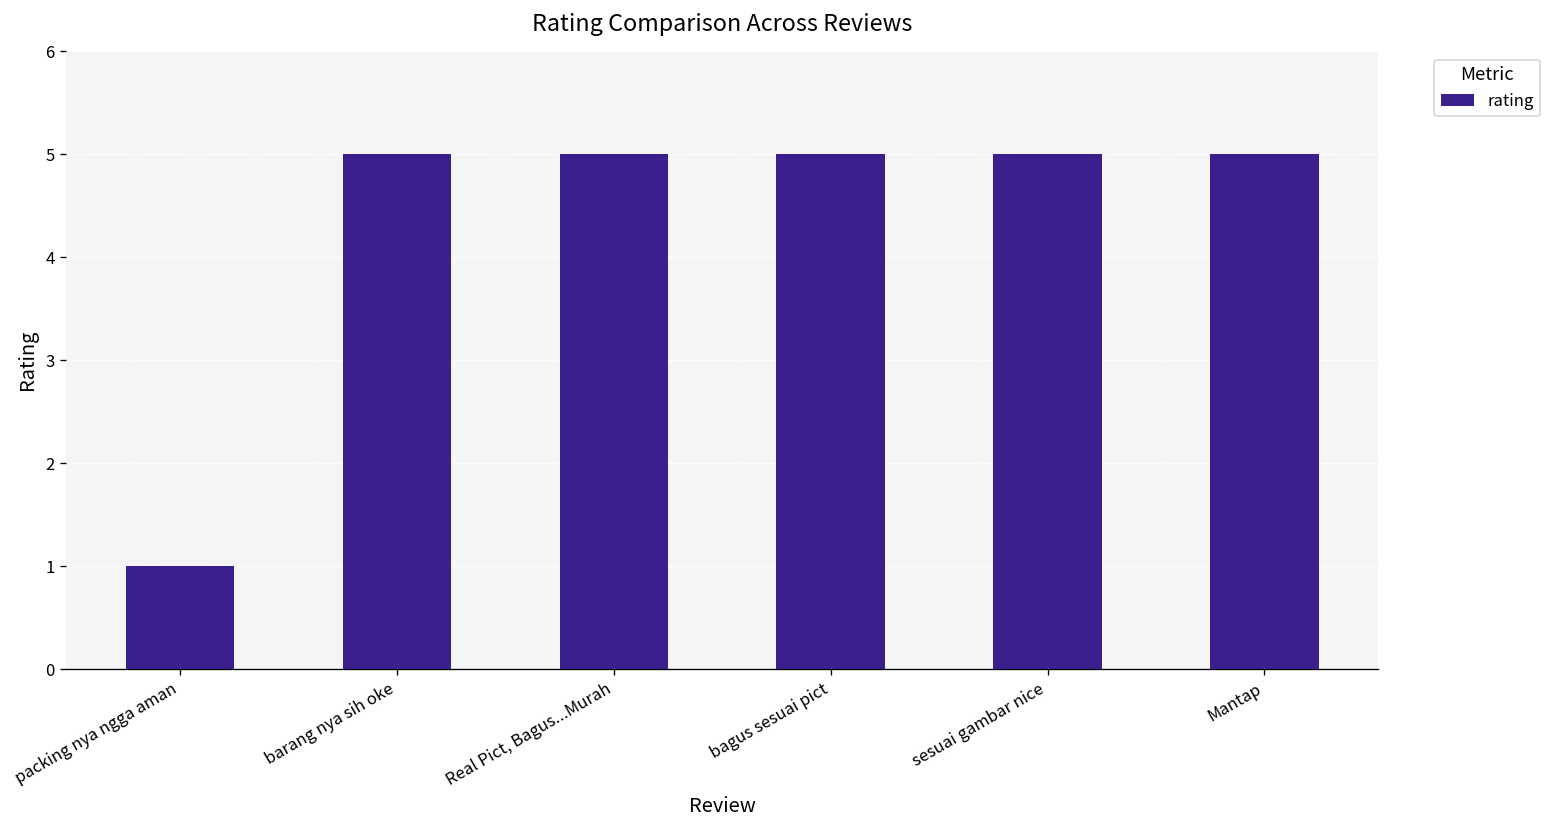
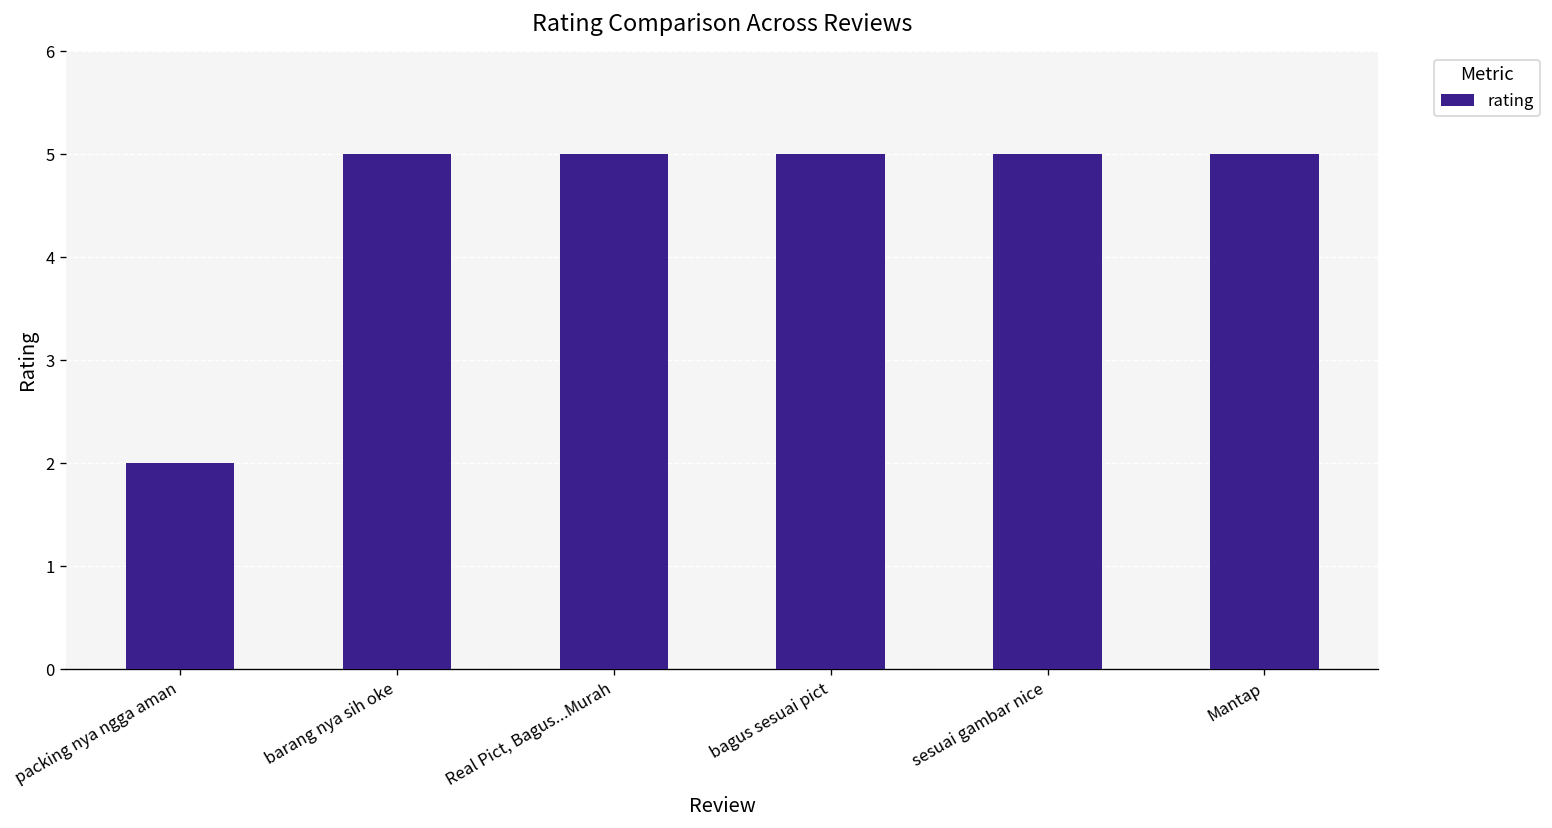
  {
-   "packing nya ngga aman": 1,
+   "packing nya ngga aman": 2,
    "barang nya sih oke": 5,
    "Real Pict, Bagus...Murah": 5,
    "bagus sesuai pict": 5,
    "sesuai gambar nice": 5,
    "Mantap": 5
  }
